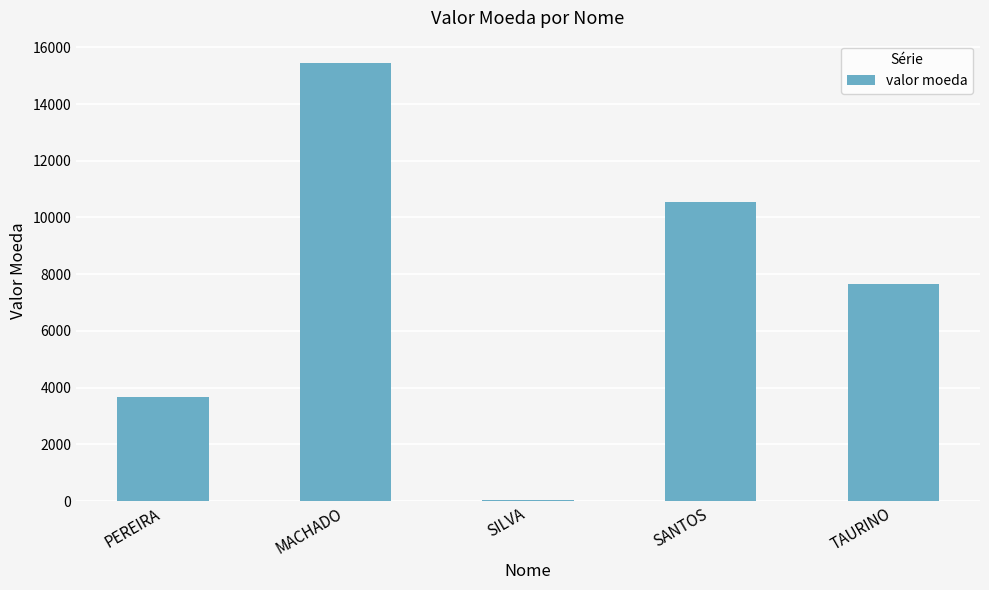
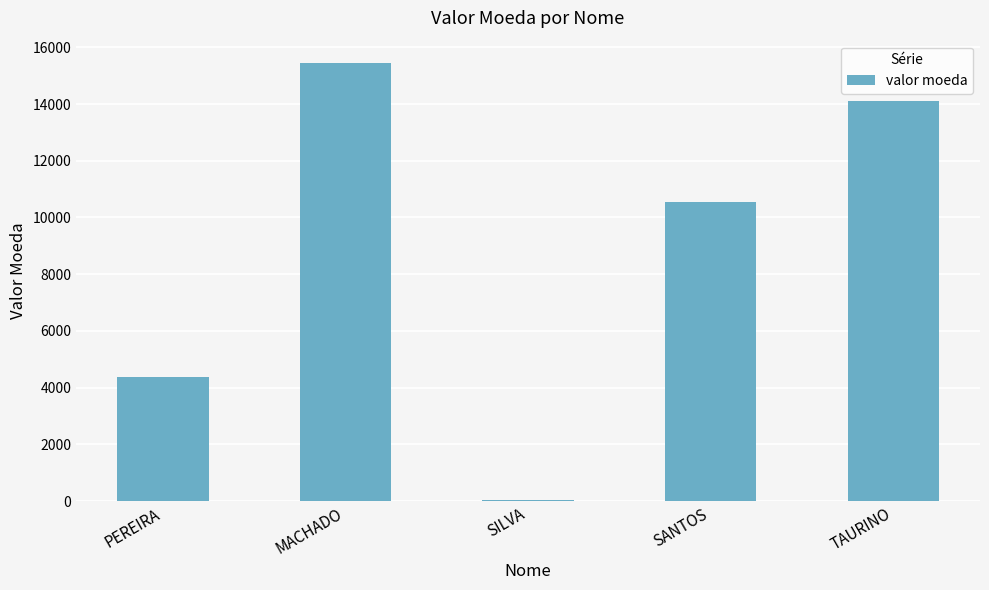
  {
-   "PEREIRA": 3700,
+   "PEREIRA": 4400,
    "MACHADO": 15500,
    "SANTOS": 10500,
-   "TAURINO": 7700
+   "TAURINO": 14100
  }
